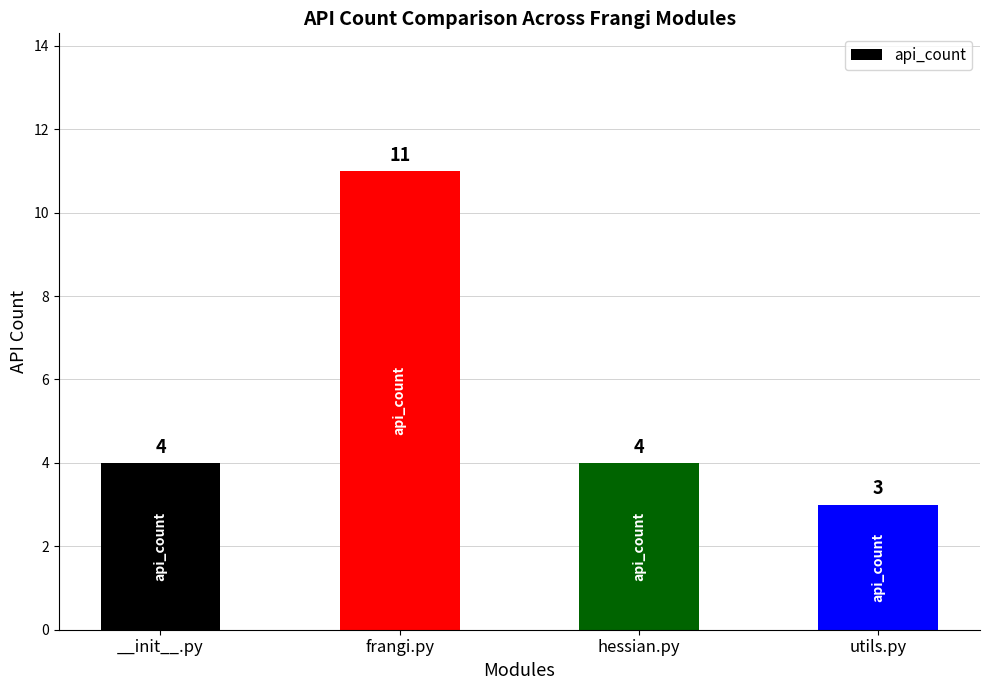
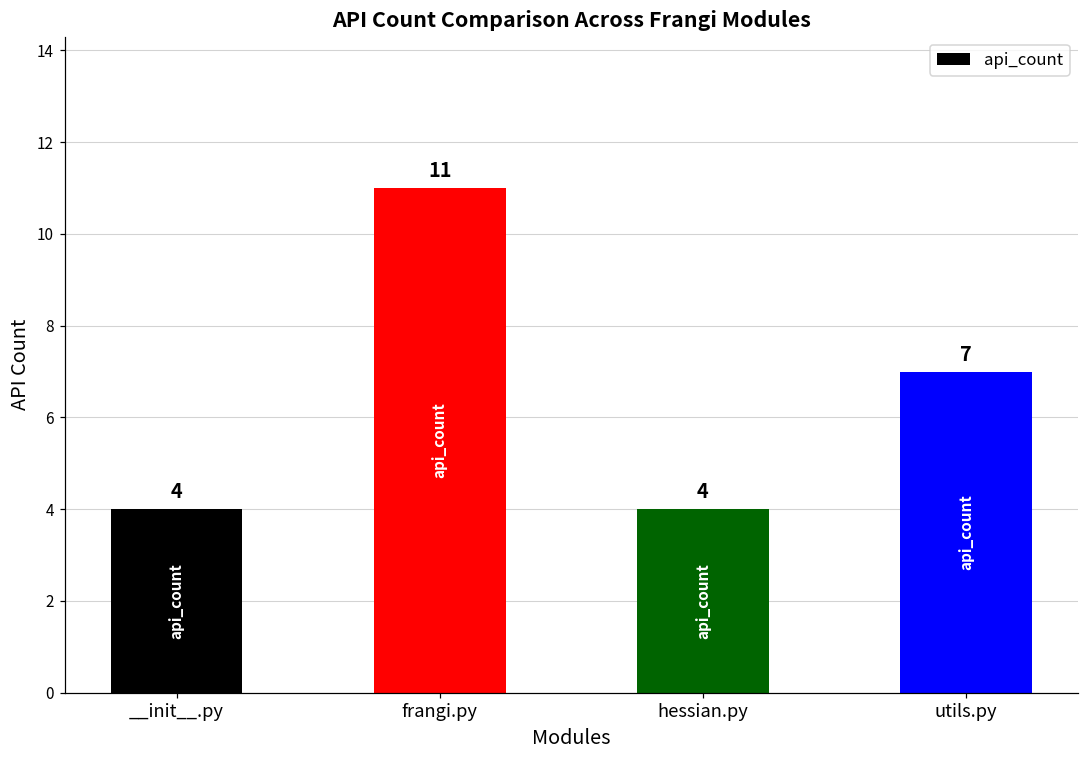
  {
    "__init__.py": 4,
    "frangi.py": 11,
    "hessian.py": 4,
-   "utils.py": 3
+   "utils.py": 7
  }
